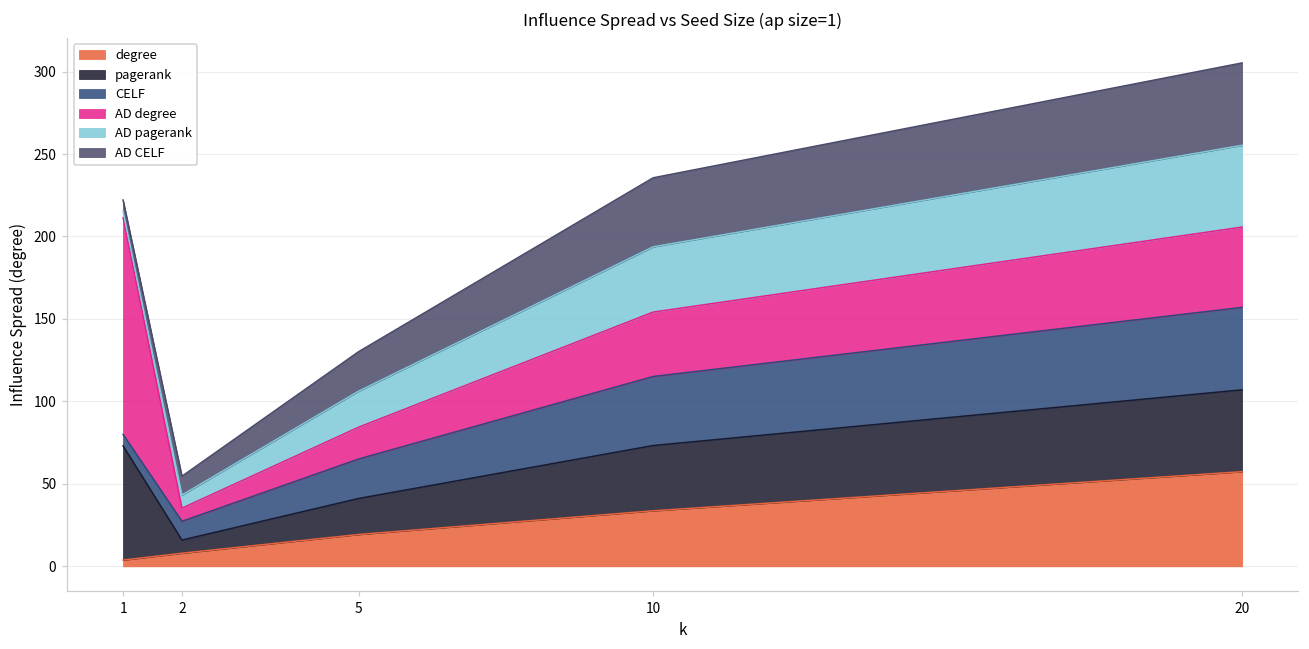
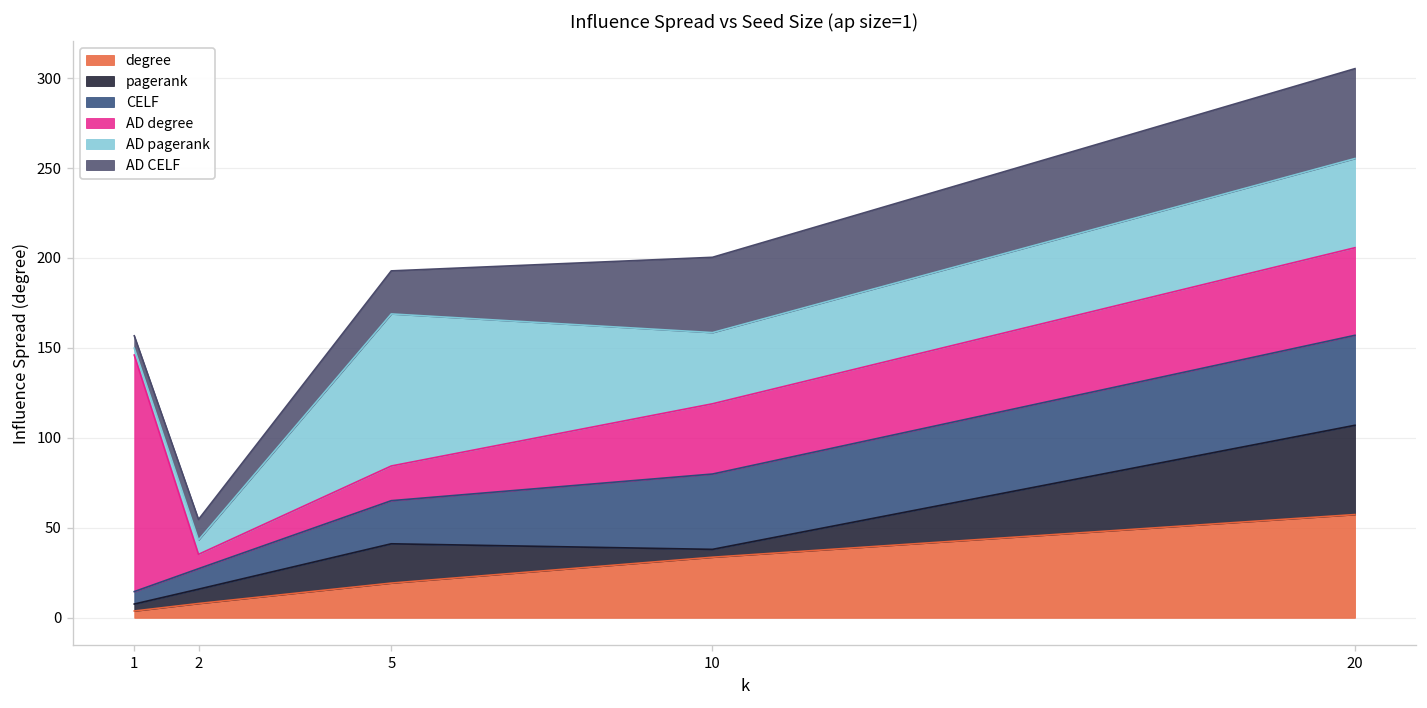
  {
    "degree": {
      "1": 4,
      "2": 8,
      "5": 19,
      "10": 34,
      "20": 57
    },
    "pagerank": {
-     "1": 69,
+     "1": 4,
      "2": 8,
      "5": 22,
-     "10": 40,
+     "10": 4,
      "20": 50
    },
    "AD degree": {
      "1": 131,
      "2": 8,
      "5": 19,
      "10": 39,
      "20": 49
    },
    "AD pagerank": {
      "1": 4,
      "2": 8,
-     "5": 22,
+     "5": 85,
      "10": 40,
      "20": 50
    }
  }
